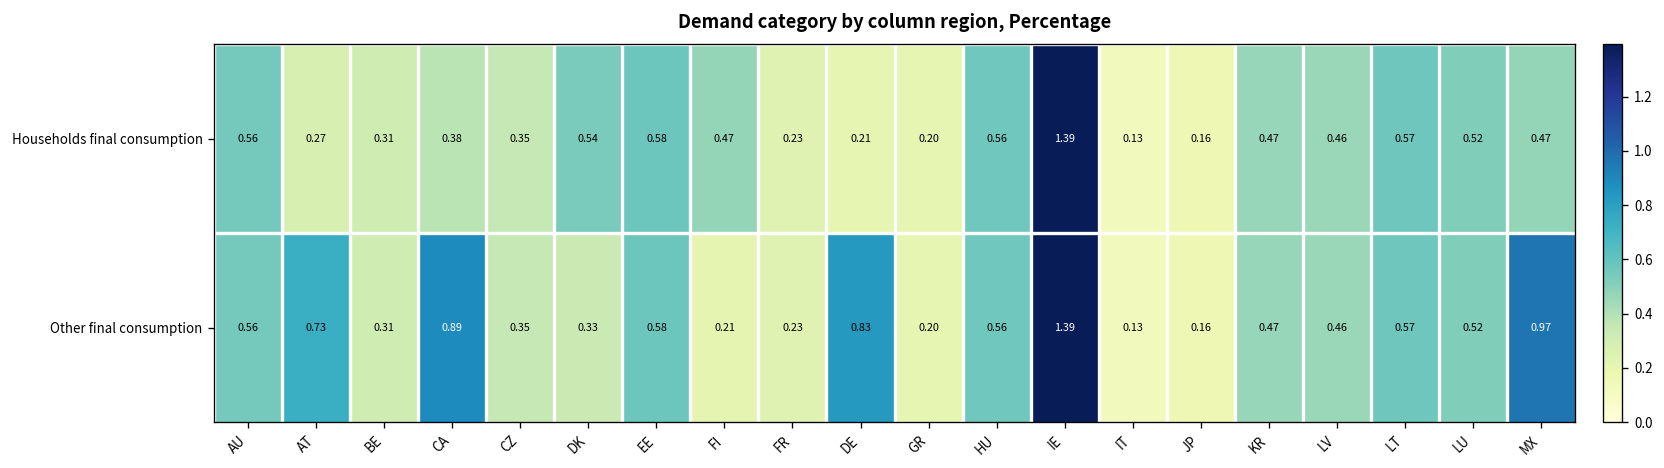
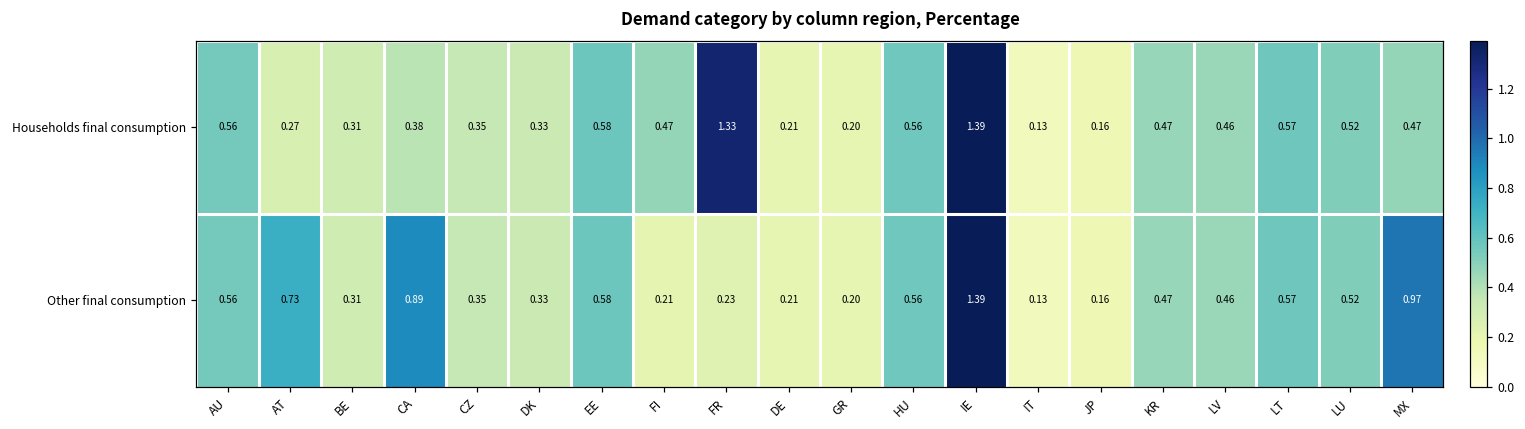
  {
    "Households final consumption": {
      "AU": 0.56,
      "AT": 0.27,
      "BE": 0.31,
      "CA": 0.38,
      "CZ": 0.35,
-     "DK": 0.54,
+     "DK": 0.33,
      "EE": 0.58,
      "FI": 0.47,
-     "FR": 0.23,
+     "FR": 1.33,
      "DE": 0.21,
      "GR": 0.20,
      "HU": 0.56,
      "IE": 1.39,
      "IT": 0.13,
      "JP": 0.16,
      "KR": 0.47,
      "LV": 0.46,
      "LT": 0.57,
      "LU": 0.52,
      "MX": 0.47
    },
    "Other final consumption": {
      "AU": 0.56,
      "AT": 0.73,
      "BE": 0.31,
      "CA": 0.89,
      "CZ": 0.35,
      "DK": 0.33,
      "EE": 0.58,
      "FI": 0.21,
      "FR": 0.23,
-     "DE": 0.83,
+     "DE": 0.21,
      "GR": 0.20,
      "HU": 0.56,
      "IE": 1.39,
      "IT": 0.13,
      "JP": 0.16,
      "KR": 0.47,
      "LV": 0.46,
      "LT": 0.57,
      "LU": 0.52,
      "MX": 0.97
    }
  }
